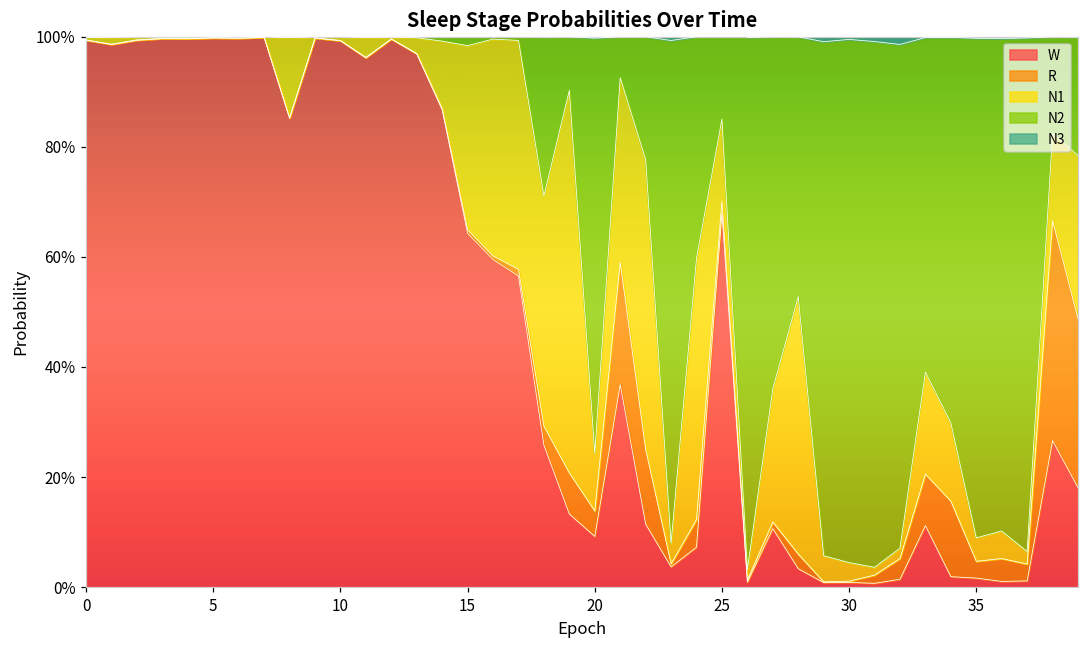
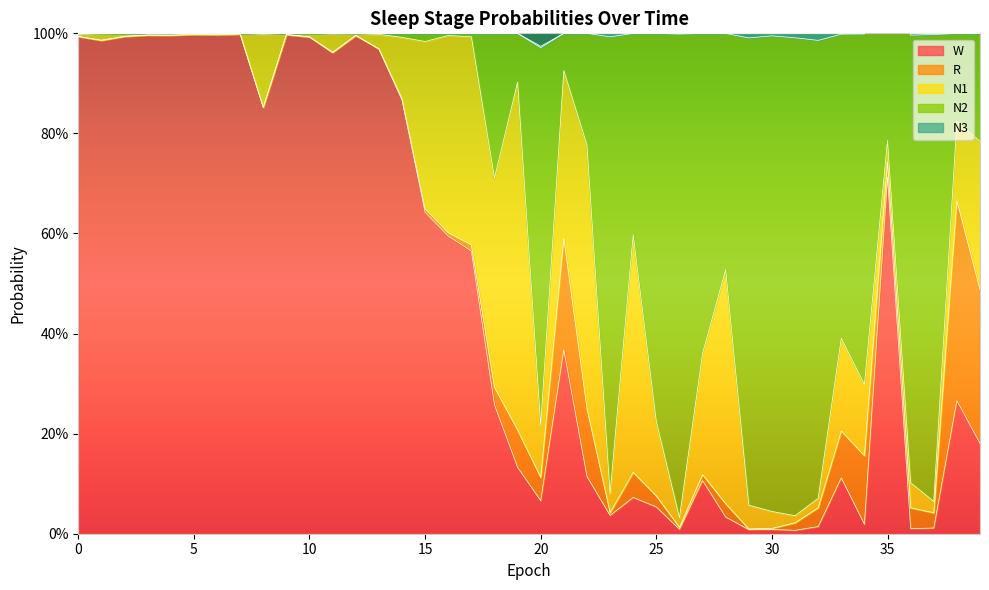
  {
    "W": {
      "15": "64%",
-     "20": "9%",
-     "25": "68%",
-     "35": "2%"
+     "20": "7%",
+     "25": "5%",
+     "35": "71%"
    },
    "R": {
      "15": "1%",
      "20": "5%",
      "25": "2%",
      "35": "3%"
    },
    "N1": {
      "15": "33%",
      "20": "10%",
      "25": "15%",
      "30": "3%",
      "35": "4%"
    }
  }
